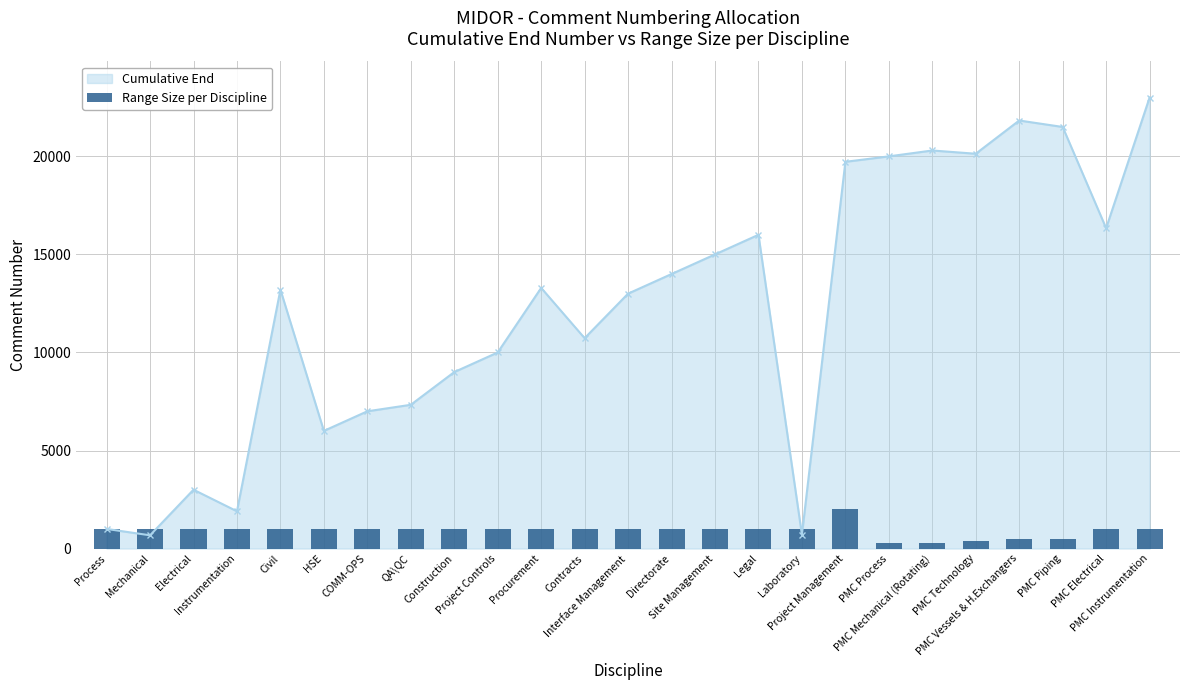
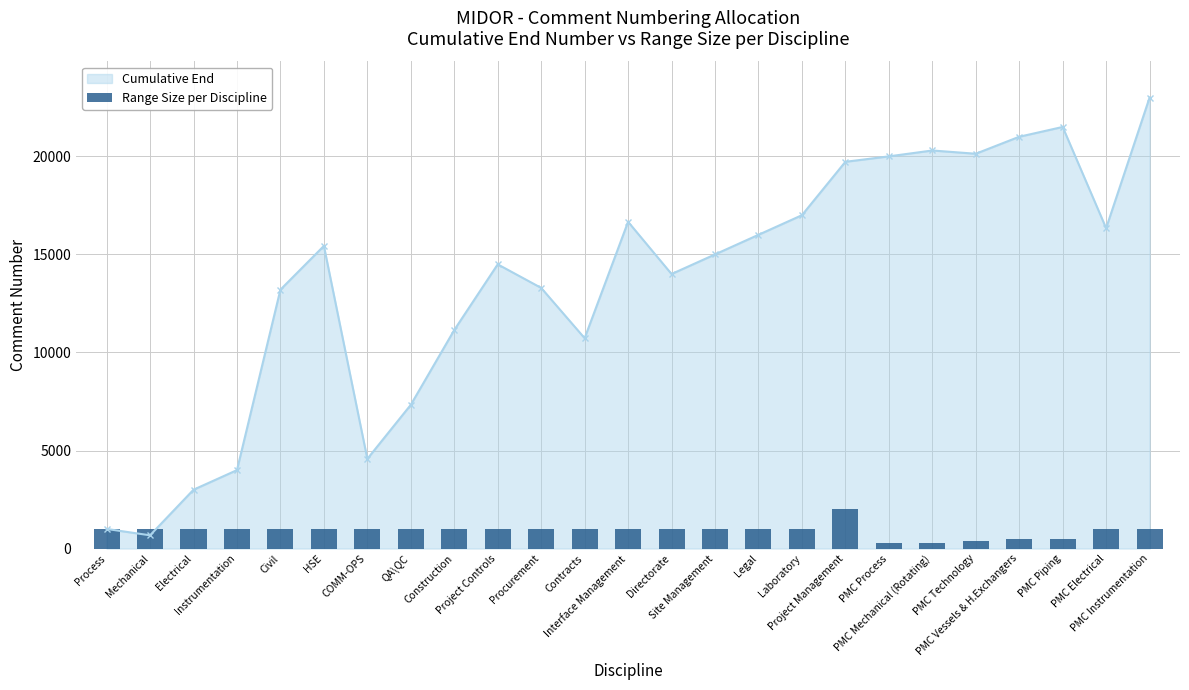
  {
    "Range Size per Discipline": {
      "Process": 1000,
      "Mechanical": 1000,
      "Electrical": 1000,
      "Instrumentation": 1000,
      "Civil": 1000,
      "HSE": 1000,
      "COMM-OPS": 1000,
      "QA\\QC": 1000,
      "Construction": 1000,
      "Project Controls": 1000,
      "Procurement": 1000,
      "Contracts": 1000,
      "Interface Management": 1000,
      "Directorate": 1000,
      "Site Management": 1000,
      "Legal": 1000,
      "Laboratory": 1000,
      "Project Management": 2000,
      "PMC Process": 300,
      "PMC Mechanical (Rotating)": 300,
      "PMC Technology": 400,
      "PMC Vessels & H.Exchangers": 500,
      "PMC Piping": 500,
      "PMC Electrical": 1000,
      "PMC Instrumentation": 1000
    },
    "Cumulative End": {
      "Process": 1000,
      "Mechanical": 700,
      "Electrical": 3000,
-     "Instrumentation": 1900,
+     "Instrumentation": 4000,
      "Civil": 13200,
-     "HSE": 6000,
-     "COMM-OPS": 7000,
+     "HSE": 15400,
+     "COMM-OPS": 4600,
      "QA\\QC": 7300,
-     "Construction": 9000,
-     "Project Controls": 10000,
+     "Construction": 11100,
+     "Project Controls": 14500,
      "Procurement": 13300,
      "Contracts": 10700,
-     "Interface Management": 13000,
+     "Interface Management": 16700,
      "Directorate": 14000,
      "Site Management": 15000,
      "Legal": 16000,
-     "Laboratory": 700,
+     "Laboratory": 17000,
      "Project Management": 19700,
      "PMC Process": 20000,
      "PMC Mechanical (Rotating)": 20300,
      "PMC Technology": 20100,
-     "PMC Vessels & H.Exchangers": 21800,
+     "PMC Vessels & H.Exchangers": 21000,
      "PMC Piping": 21500,
      "PMC Electrical": 16300,
      "PMC Instrumentation": 23000
    }
  }
